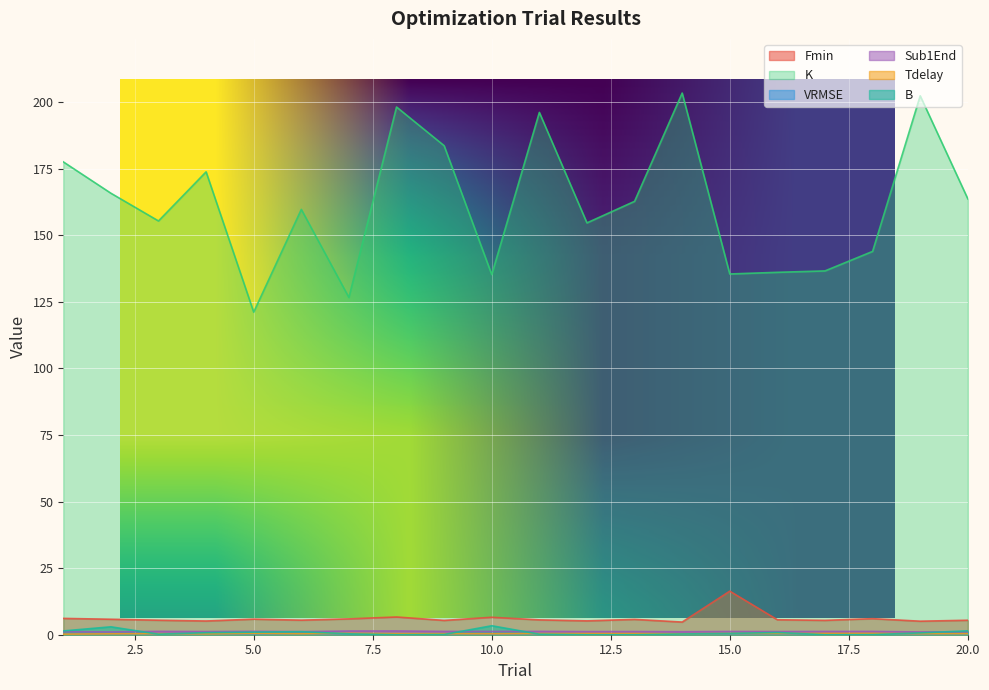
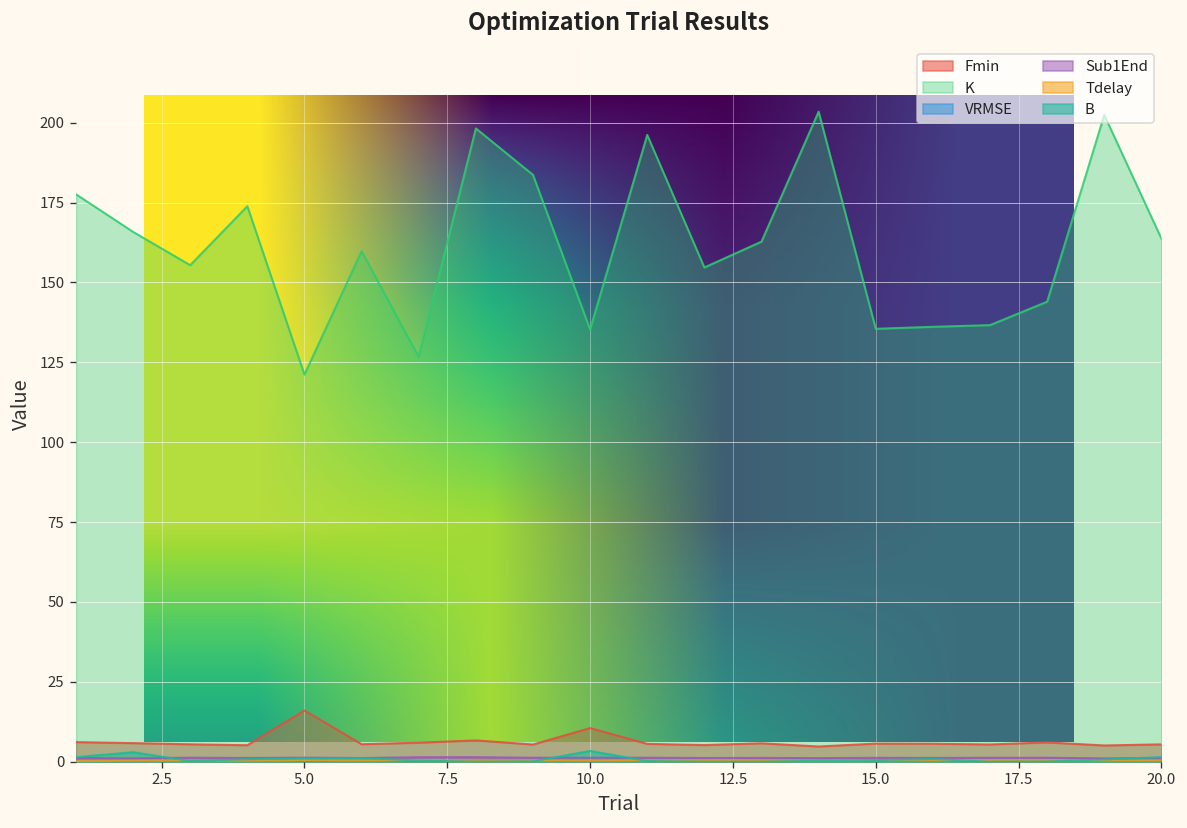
  {
    "Optimization Trial Results": {
      "Fmin": {
-       "5.0": 6,
-       "10.0": 7,
-       "15.0": 16,
+       "5.0": 16,
+       "10.0": 11,
+       "15.0": 6,
        "20.0": 5
      }
    }
  }
